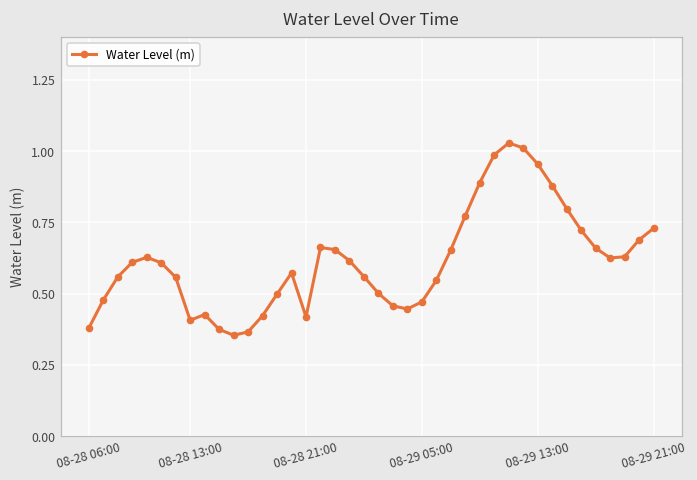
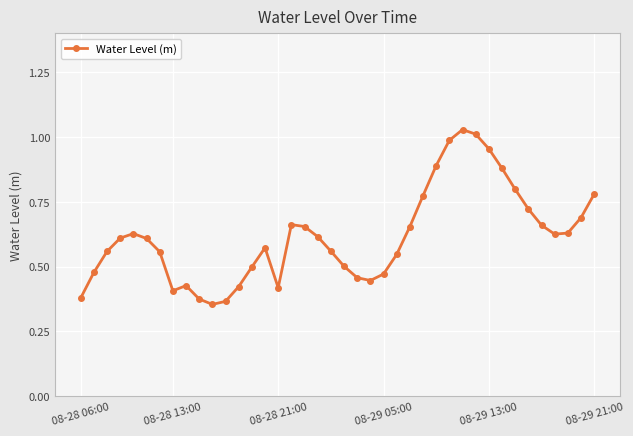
  {
    "08-28 06:00": 0.38,
    "08-28 13:00": 0.41,
    "08-28 21:00": 0.42,
    "08-29 05:00": 0.47,
    "08-29 13:00": 0.95,
-   "08-29 21:00": 0.73
+   "08-29 21:00": 0.78
  }
